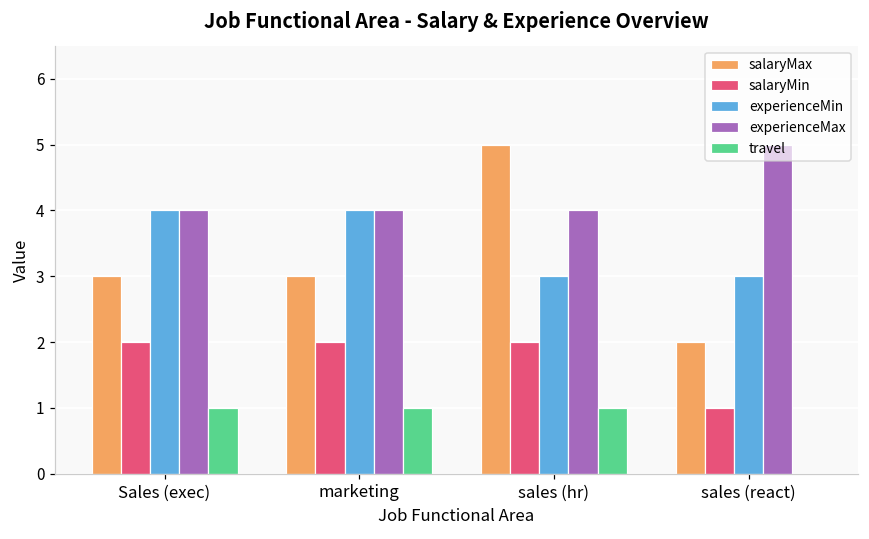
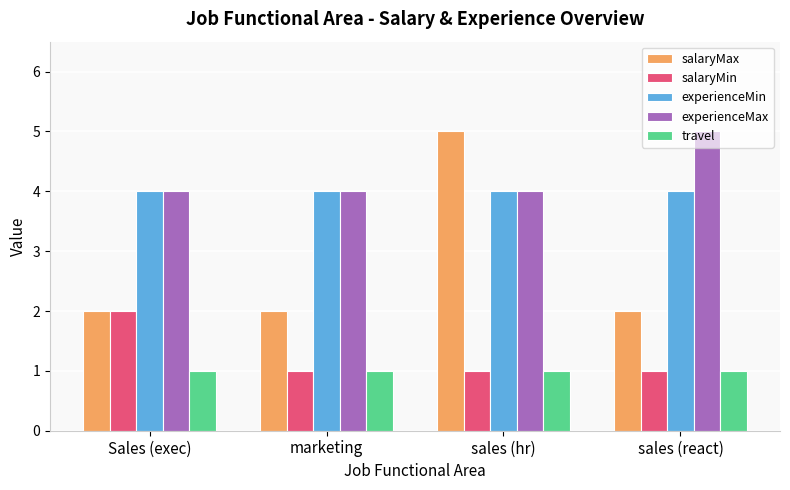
  {
    "salaryMax": {
-     "Sales (exec)": 3,
-     "marketing": 3,
+     "Sales (exec)": 2,
+     "marketing": 2,
      "sales (hr)": 5,
      "sales (react)": 2
    },
    "salaryMin": {
      "Sales (exec)": 2,
-     "marketing": 2,
-     "sales (hr)": 2,
+     "marketing": 1,
+     "sales (hr)": 1,
      "sales (react)": 1
    },
    "experienceMin": {
      "Sales (exec)": 4,
      "marketing": 4,
-     "sales (hr)": 3,
-     "sales (react)": 3
+     "sales (hr)": 4,
+     "sales (react)": 4
    },
    "experienceMax": {
      "Sales (exec)": 4,
      "marketing": 4,
      "sales (hr)": 4
    },
    "travel": {
      "Sales (exec)": 1,
      "marketing": 1,
      "sales (hr)": 1,
-     "sales (react)": 0
+     "sales (react)": 1
    }
  }
